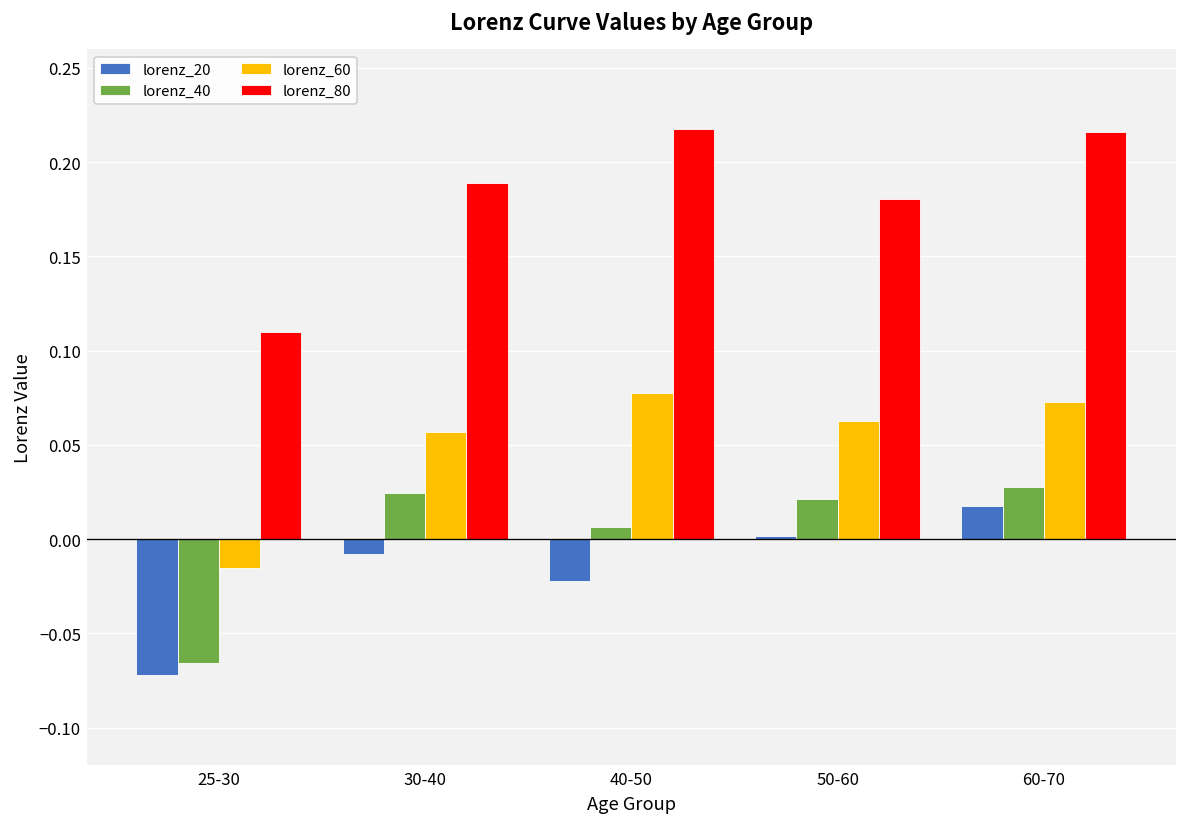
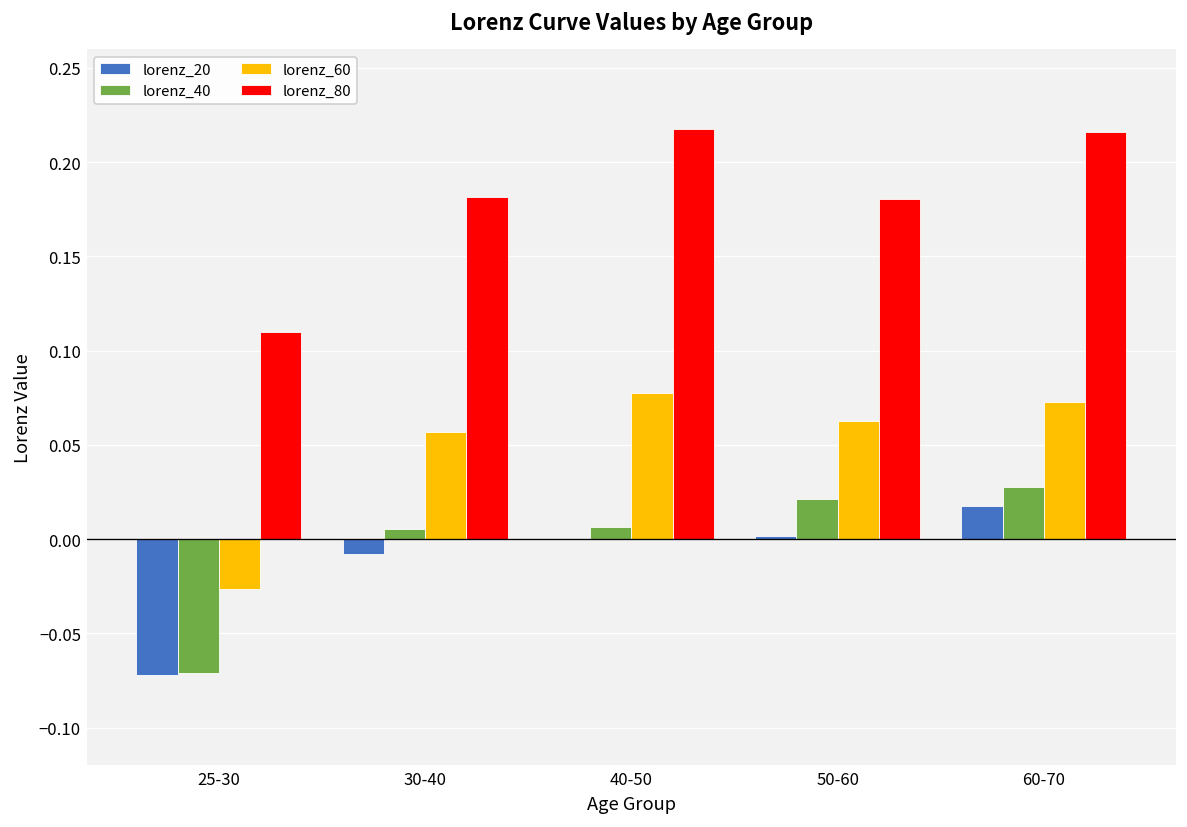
  {
    "lorenz_20": {
      "25-30": -0.072,
      "30-40": -0.008,
-     "40-50": -0.022,
+     "40-50": 0.000,
      "50-60": 0.002,
      "60-70": 0.018
    },
    "lorenz_40": {
-     "25-30": -0.066,
-     "30-40": 0.024,
+     "25-30": -0.071,
+     "30-40": 0.005,
      "40-50": 0.006,
      "50-60": 0.022,
      "60-70": 0.028
    },
    "lorenz_60": {
-     "25-30": -0.015,
+     "25-30": -0.027,
      "30-40": 0.057,
      "40-50": 0.078,
      "50-60": 0.063,
      "60-70": 0.073
    },
    "lorenz_80": {
      "25-30": 0.110,
-     "30-40": 0.189,
+     "30-40": 0.181,
      "40-50": 0.218,
      "50-60": 0.180,
      "60-70": 0.216
    }
  }
